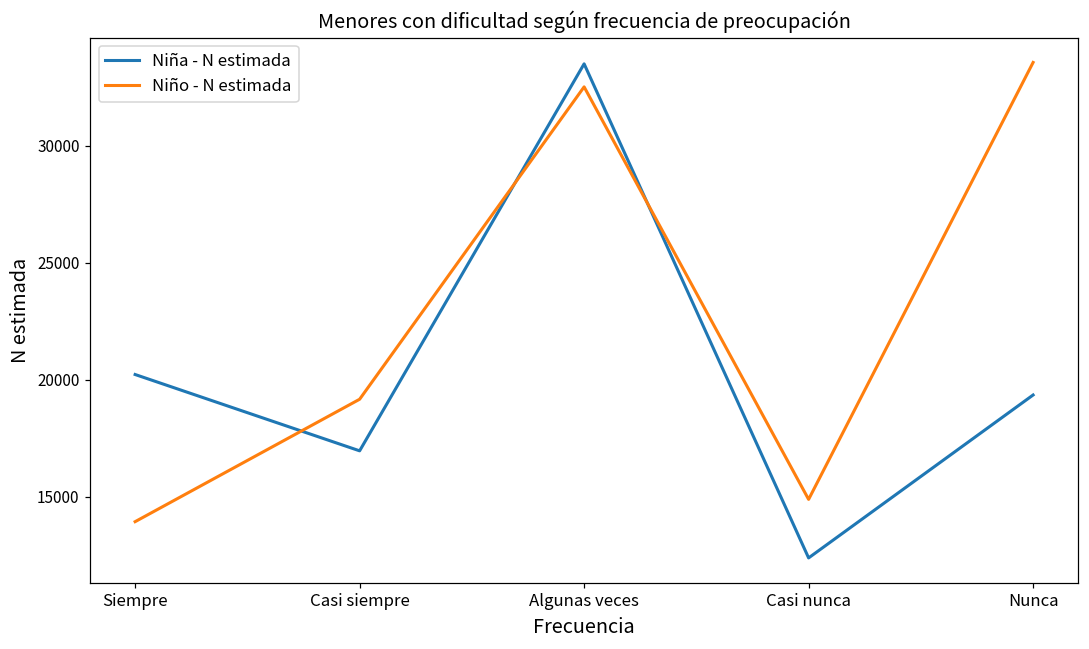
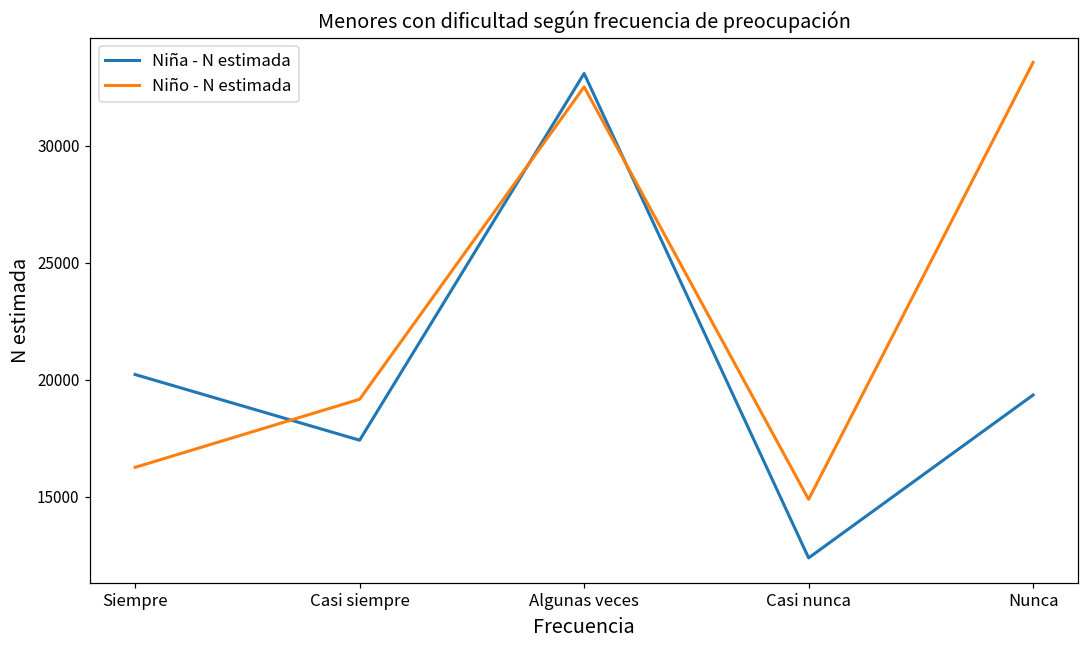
  {
    "Niña - N estimada": {
      "Siempre": 20200,
-     "Casi siempre": 17000,
-     "Algunas veces": 33500,
+     "Casi siempre": 17400,
+     "Algunas veces": 33100,
      "Casi nunca": 12400,
      "Nunca": 19300
    },
    "Niño - N estimada": {
-     "Siempre": 13900,
+     "Siempre": 16300,
      "Casi siempre": 19200,
      "Algunas veces": 32500,
      "Casi nunca": 14900,
      "Nunca": 33600
    }
  }
